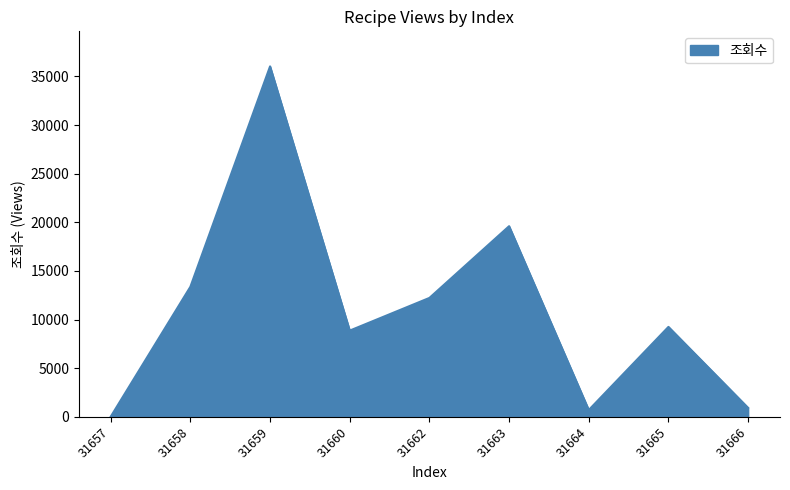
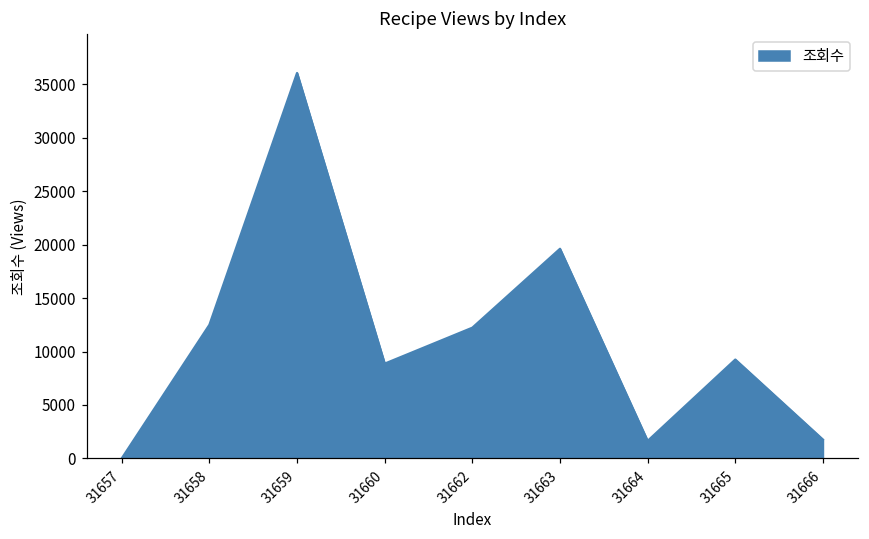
  {
    "31657": 0,
-   "31658": 13000,
+   "31658": 12000,
    "31659": 36000,
    "31660": 9000,
    "31662": 12000,
    "31663": 20000,
-   "31664": 1000,
+   "31664": 2000,
    "31665": 9000,
-   "31666": 1000
+   "31666": 2000
  }
